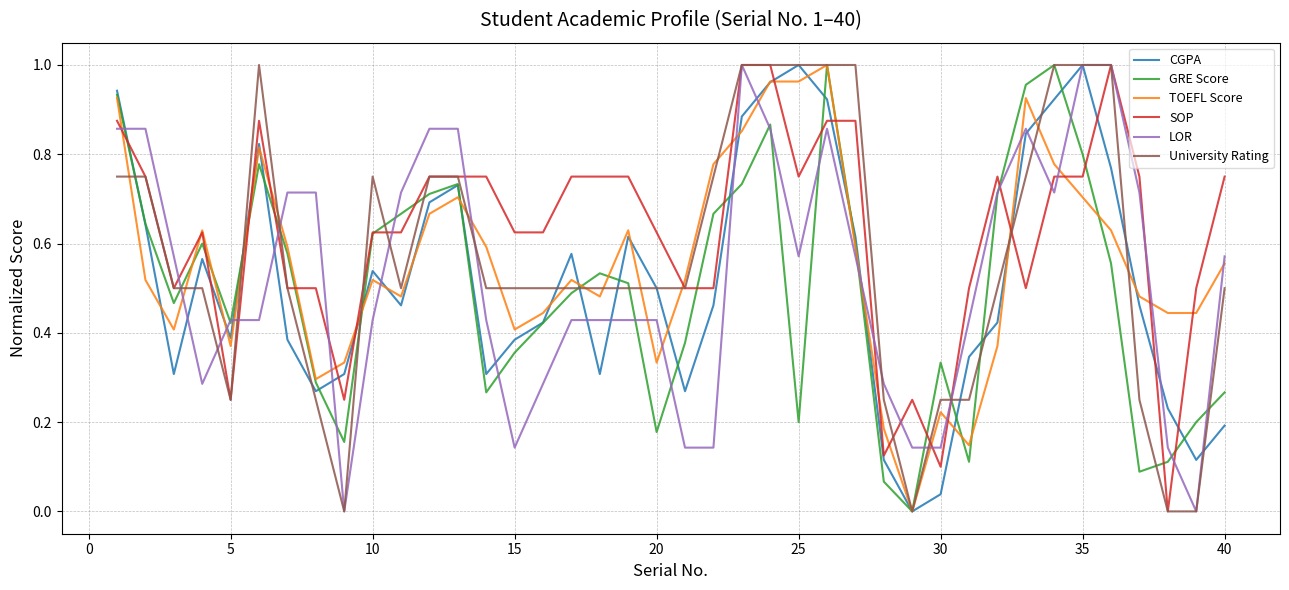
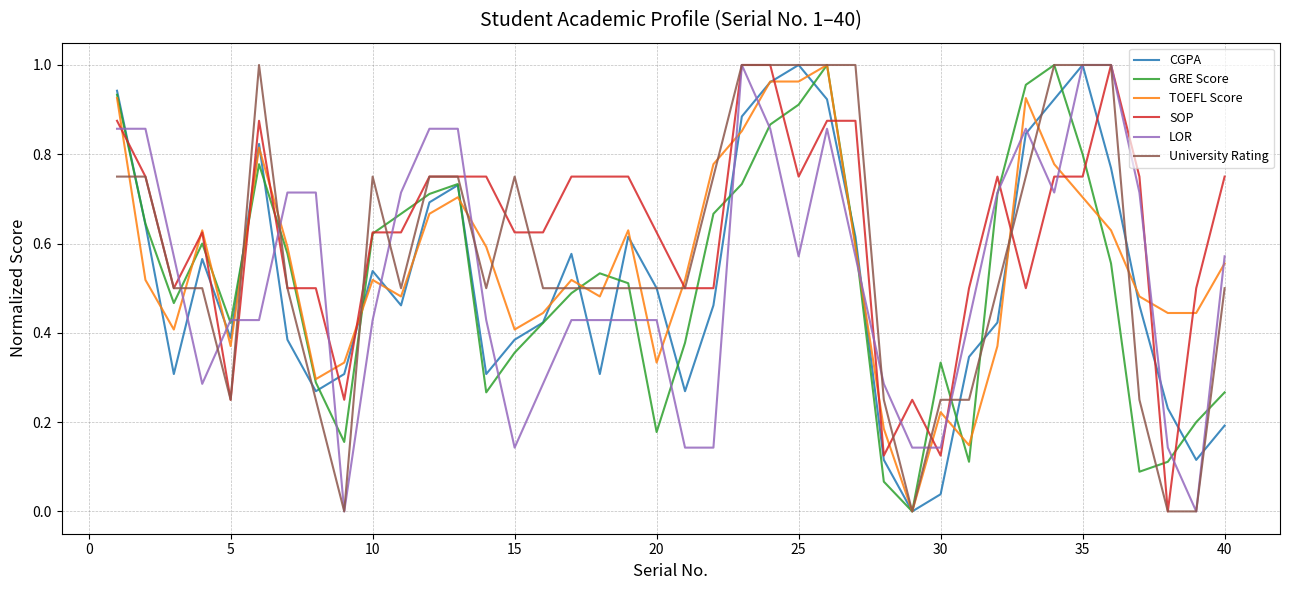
  {
    "CGPA": {
      "5": 0.39,
      "10": 0.54,
      "15": 0.38,
      "30": 0.04,
      "40": 0.19
    },
    "GRE Score": {
      "5": 0.42,
      "15": 0.36,
      "20": 0.18,
-     "25": 0.20,
+     "25": 0.91,
      "30": 0.33,
      "35": 0.80,
      "40": 0.27
    },
    "TOEFL Score": {
      "5": 0.37,
      "10": 0.52,
      "15": 0.41,
      "20": 0.33,
      "25": 0.96,
      "30": 0.22,
      "35": 0.70,
      "40": 0.56
    },
    "SOP": {
      "15": 0.63,
      "20": 0.63,
      "25": 0.75,
-     "30": 0.10,
+     "30": 0.13,
      "35": 0.75,
      "40": 0.75
    },
    "LOR": {
      "5": 0.43,
      "10": 0.43,
      "15": 0.14,
      "20": 0.43,
      "25": 0.57,
      "30": 0.14,
      "40": 0.57
    },
    "University Rating": {
      "10": 0.75,
-     "15": 0.50,
+     "15": 0.75,
      "30": 0.25,
      "40": 0.50
    }
  }
